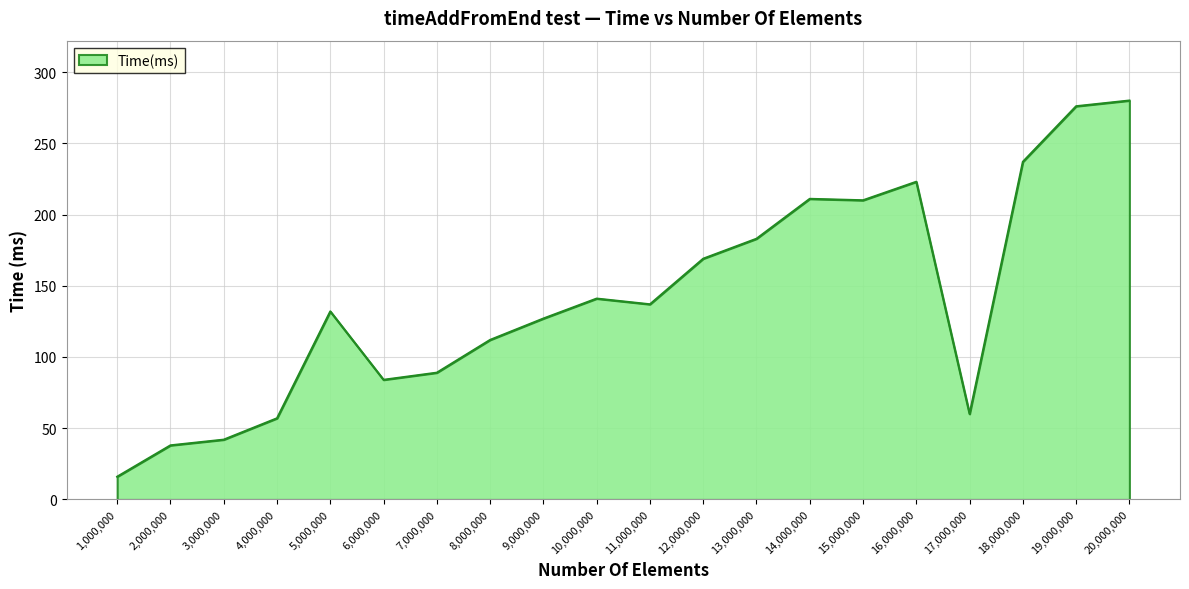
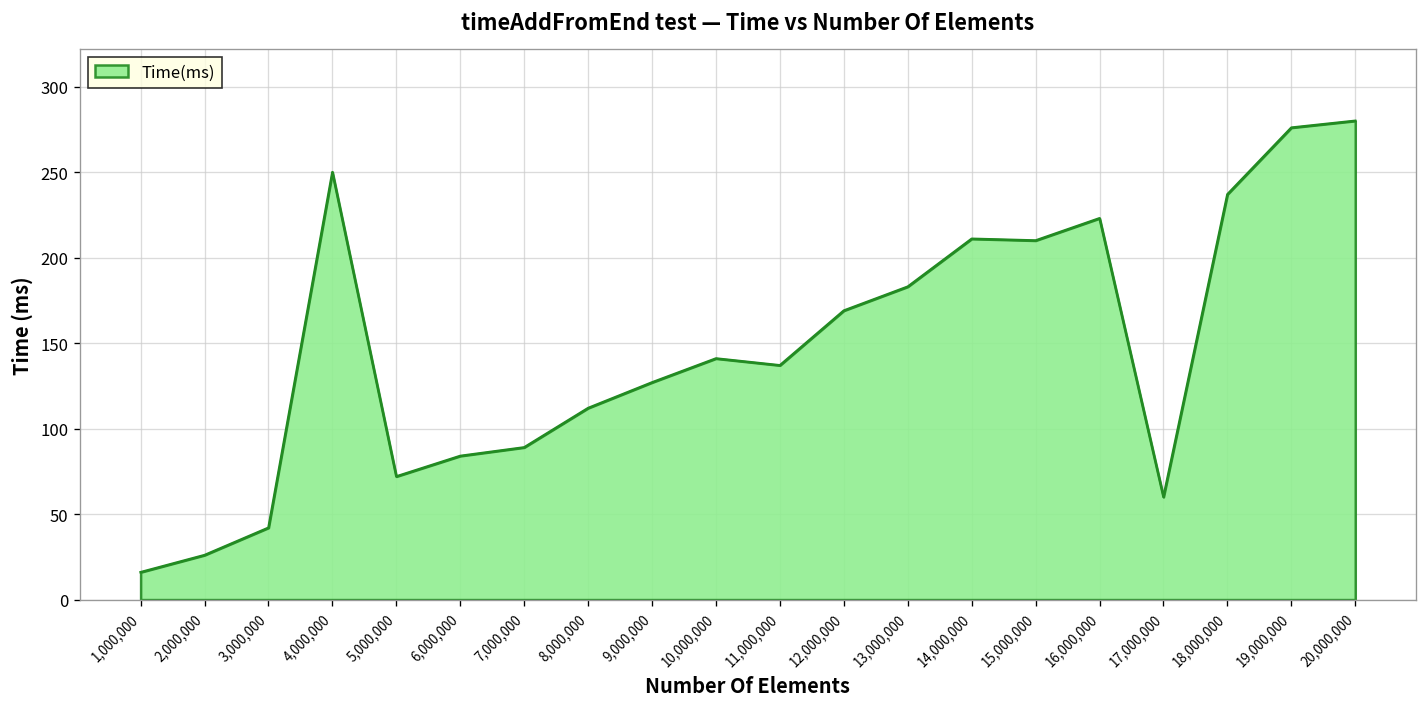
  {
    "1,000,000": 16,
-   "2,000,000": 38,
+   "2,000,000": 26,
    "3,000,000": 42,
-   "4,000,000": 57,
-   "5,000,000": 132,
+   "4,000,000": 250,
+   "5,000,000": 72,
    "6,000,000": 84,
    "7,000,000": 89,
    "8,000,000": 112,
    "9,000,000": 127,
    "10,000,000": 141,
    "11,000,000": 137,
    "12,000,000": 169,
    "13,000,000": 183,
    "14,000,000": 211,
    "15,000,000": 210,
    "16,000,000": 223,
    "17,000,000": 60,
    "18,000,000": 237,
    "19,000,000": 276,
    "20,000,000": 280
  }
